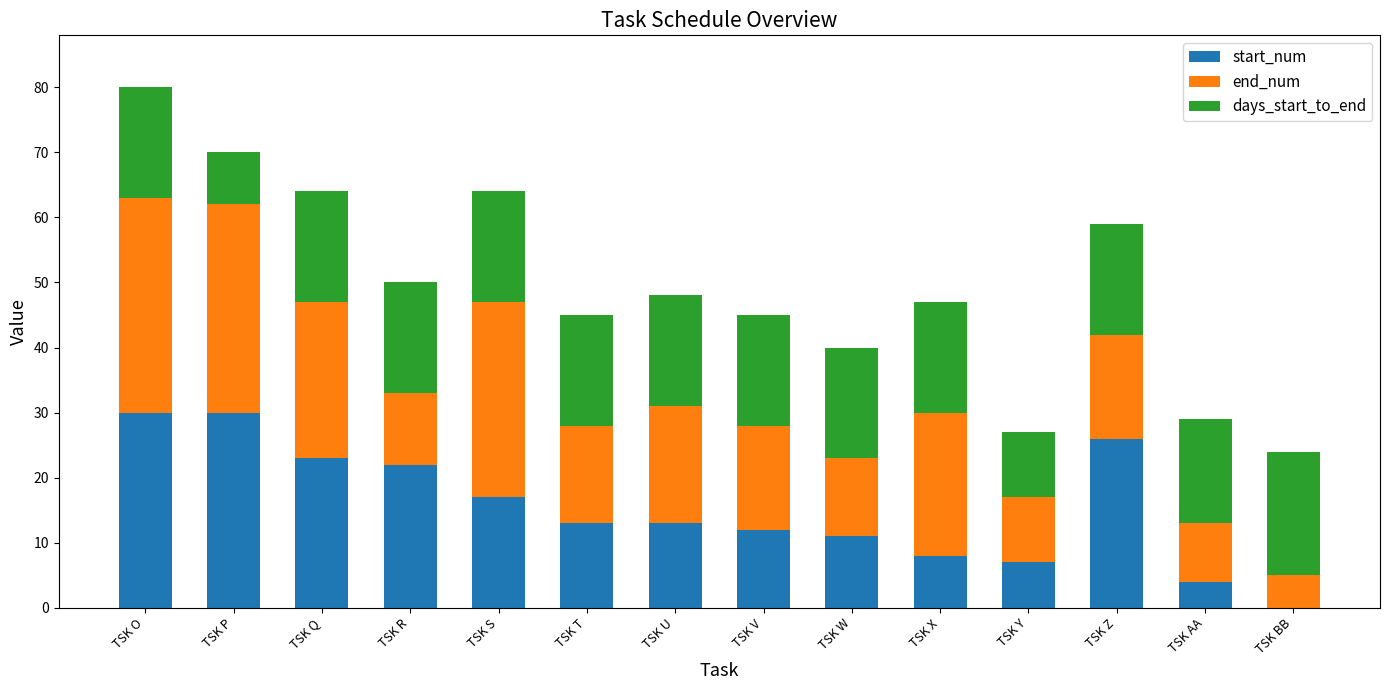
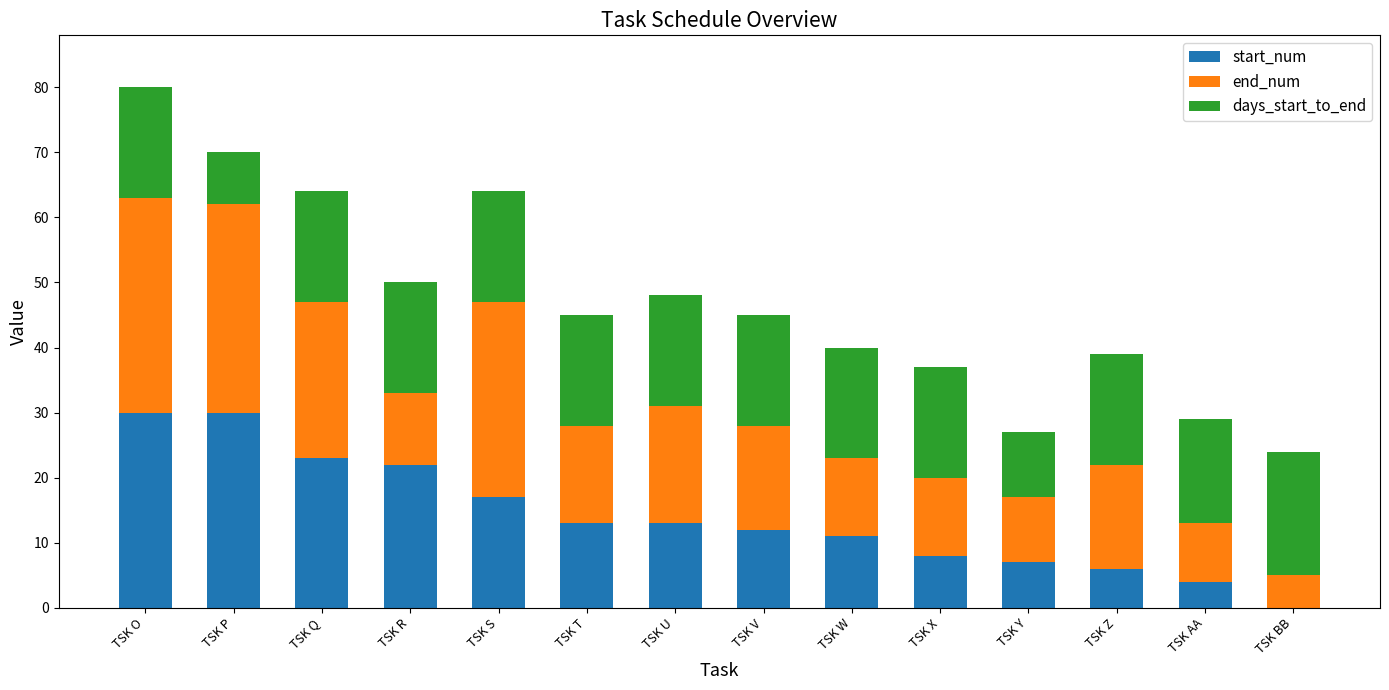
  {
    "start_num": {
      "TSK O": 30,
      "TSK P": 30,
      "TSK Q": 23,
      "TSK R": 22,
      "TSK S": 17,
      "TSK T": 13,
      "TSK U": 13,
      "TSK V": 12,
      "TSK W": 11,
      "TSK X": 8,
      "TSK Y": 7,
-     "TSK Z": 26,
+     "TSK Z": 6,
      "TSK AA": 4,
      "TSK BB": 0
    },
    "end_num": {
      "TSK O": 33,
      "TSK P": 32,
      "TSK Q": 24,
      "TSK R": 11,
      "TSK S": 30,
      "TSK T": 15,
      "TSK U": 18,
      "TSK V": 16,
      "TSK W": 12,
-     "TSK X": 22,
+     "TSK X": 12,
      "TSK Y": 10,
      "TSK Z": 16,
      "TSK AA": 9,
      "TSK BB": 5
    },
    "days_start_to_end": {
      "TSK O": 17,
      "TSK P": 8,
      "TSK Q": 17,
      "TSK R": 17,
      "TSK S": 17,
      "TSK T": 17,
      "TSK U": 17,
      "TSK V": 17,
      "TSK W": 17,
      "TSK X": 17,
      "TSK Y": 10,
      "TSK Z": 17,
      "TSK AA": 16,
      "TSK BB": 19
    }
  }
